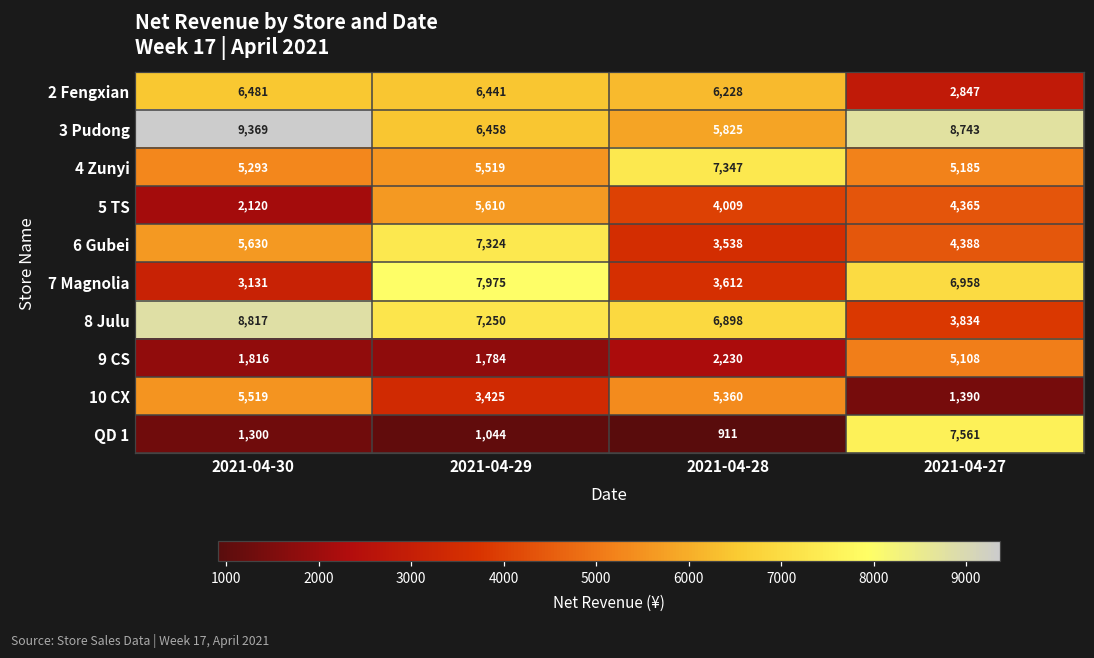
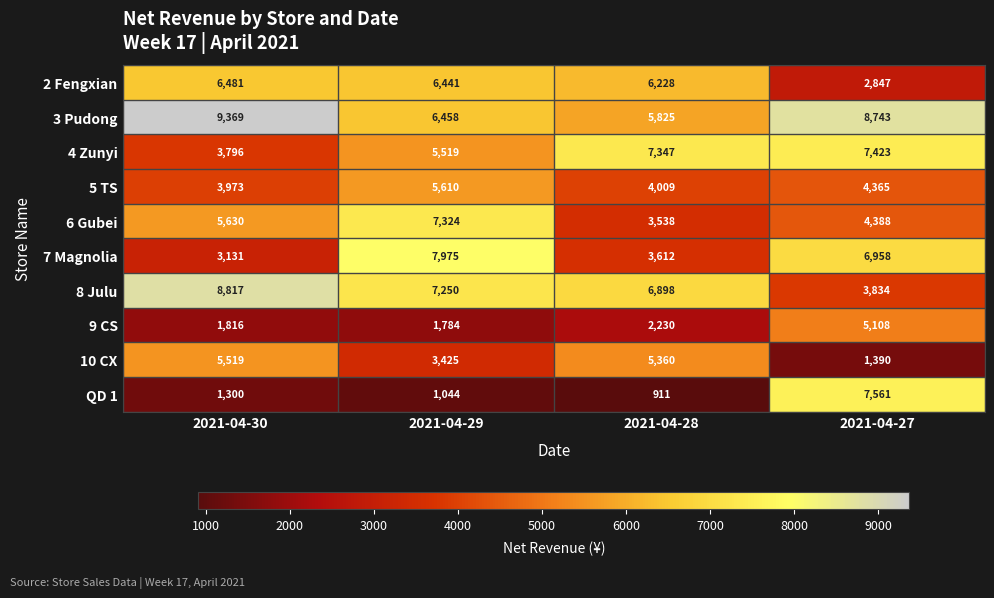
  {
    "2 Fengxian": {
      "2021-04-30": "6,481",
      "2021-04-29": "6,441",
      "2021-04-28": "6,228",
      "2021-04-27": "2,847"
    },
    "3 Pudong": {
      "2021-04-30": "9,369",
      "2021-04-29": "6,458",
      "2021-04-28": "5,825",
      "2021-04-27": "8,743"
    },
    "4 Zunyi": {
-     "2021-04-30": "5,293",
+     "2021-04-30": "3,796",
      "2021-04-29": "5,519",
      "2021-04-28": "7,347",
-     "2021-04-27": "5,185"
+     "2021-04-27": "7,423"
    },
    "5 TS": {
-     "2021-04-30": "2,120",
+     "2021-04-30": "3,973",
      "2021-04-29": "5,610",
      "2021-04-28": "4,009",
      "2021-04-27": "4,365"
    },
    "6 Gubei": {
      "2021-04-30": "5,630",
      "2021-04-29": "7,324",
      "2021-04-28": "3,538",
      "2021-04-27": "4,388"
    },
    "7 Magnolia": {
      "2021-04-30": "3,131",
      "2021-04-29": "7,975",
      "2021-04-28": "3,612",
      "2021-04-27": "6,958"
    },
    "8 Julu": {
      "2021-04-30": "8,817",
      "2021-04-29": "7,250",
      "2021-04-28": "6,898",
      "2021-04-27": "3,834"
    },
    "9 CS": {
      "2021-04-30": "1,816",
      "2021-04-29": "1,784",
      "2021-04-28": "2,230",
      "2021-04-27": "5,108"
    },
    "10 CX": {
      "2021-04-30": "5,519",
      "2021-04-29": "3,425",
      "2021-04-28": "5,360",
      "2021-04-27": "1,390"
    },
    "QD 1": {
      "2021-04-30": "1,300",
      "2021-04-29": "1,044",
      "2021-04-28": "911",
      "2021-04-27": "7,561"
    }
  }
